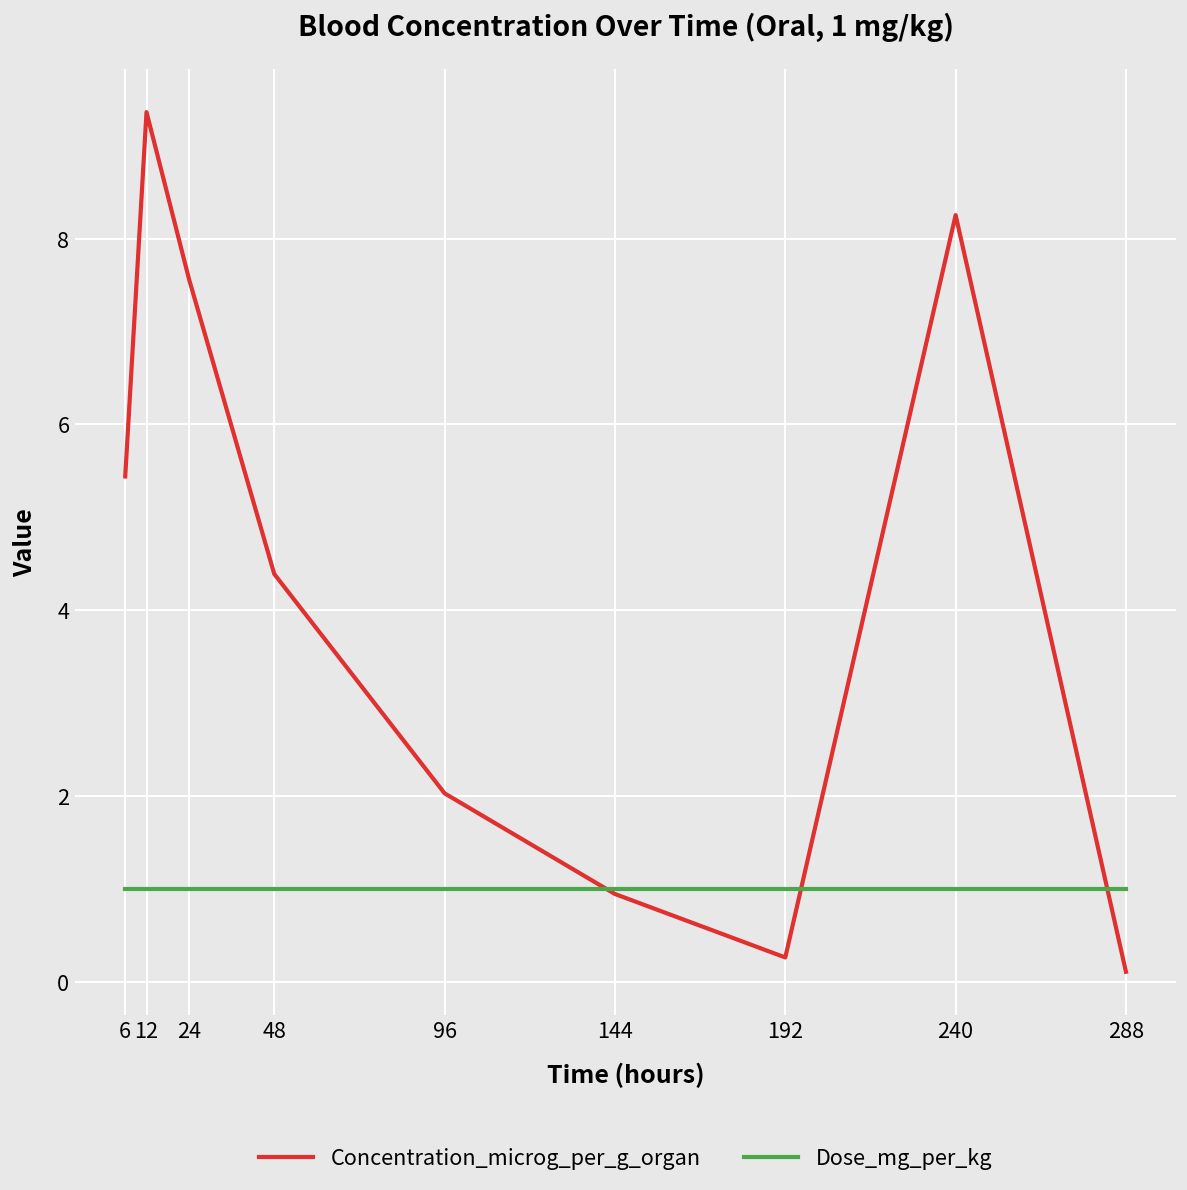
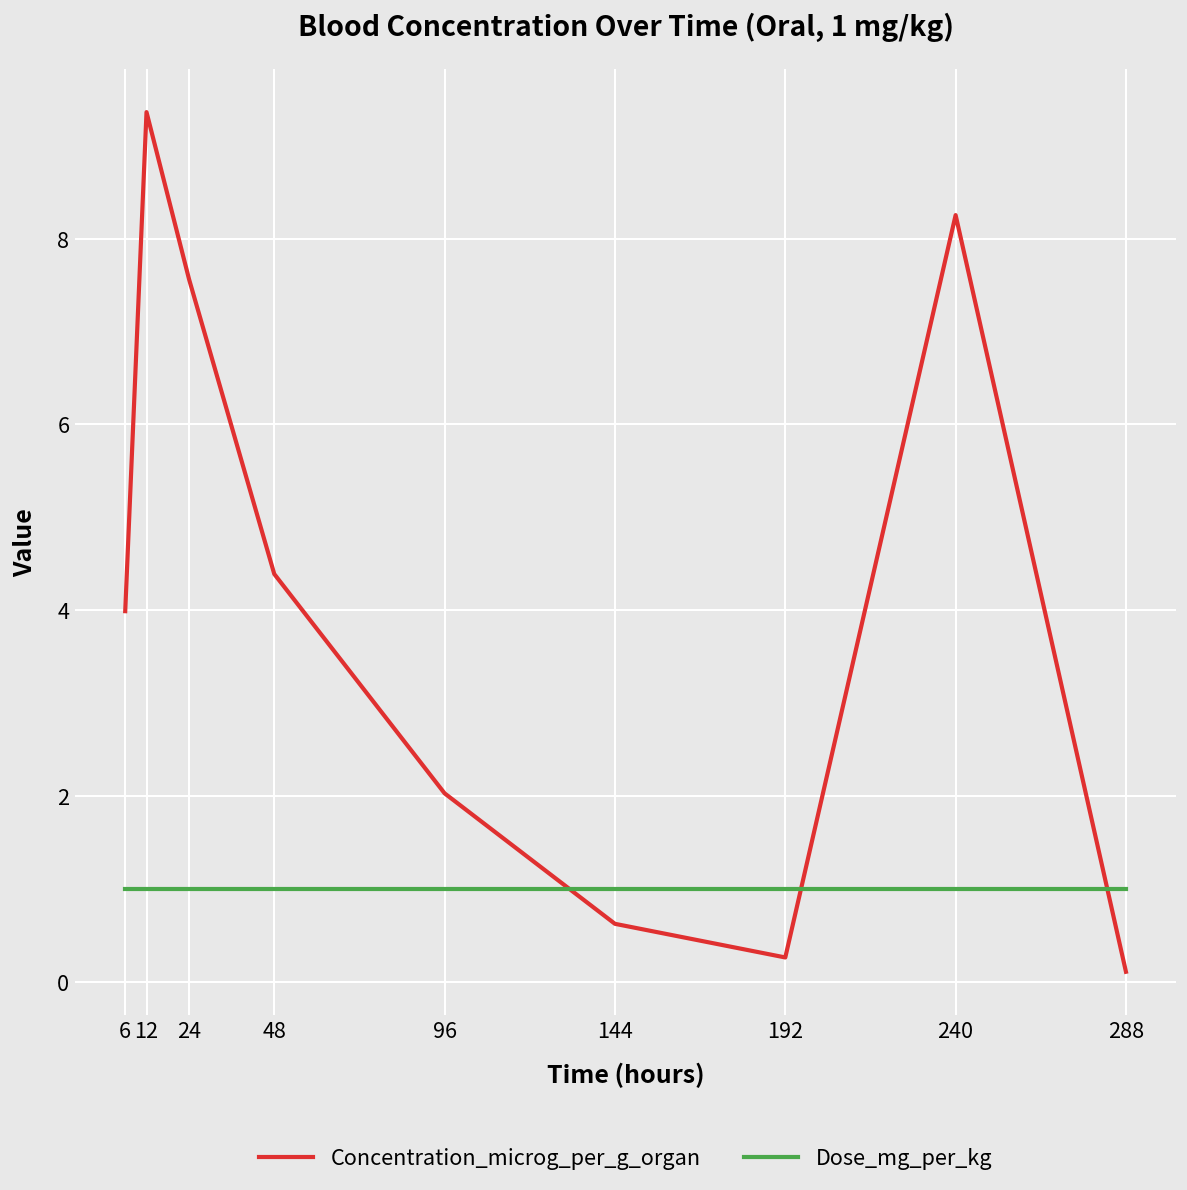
  {
    "Concentration_microg_per_g_organ": {
-     "6": 5.4,
+     "6": 4.0,
      "12": 9.4,
      "24": 7.6,
      "48": 4.4,
      "96": 2.0,
-     "144": 0.9,
+     "144": 0.6,
      "192": 0.3,
      "240": 8.3,
      "288": 0.1
    },
    "Dose_mg_per_kg": {
      "6": 1.0,
      "12": 1.0,
      "24": 1.0,
      "48": 1.0,
      "96": 1.0,
      "144": 1.0,
      "192": 1.0,
      "240": 1.0,
      "288": 1.0
    }
  }
